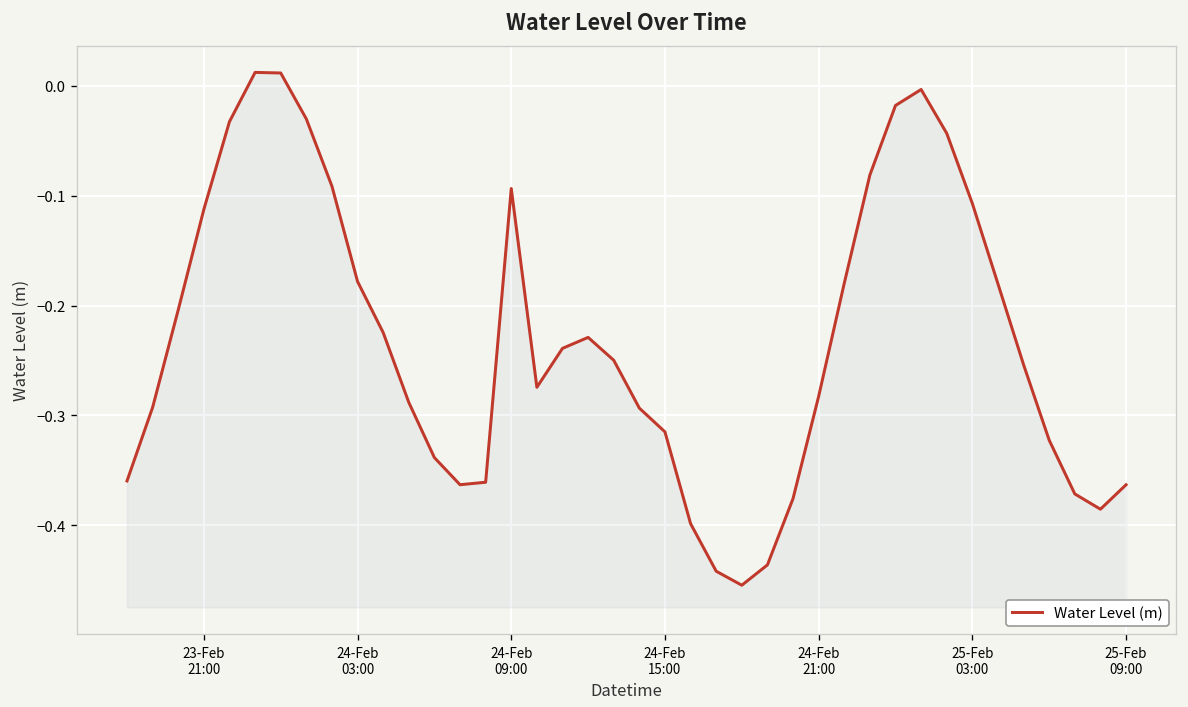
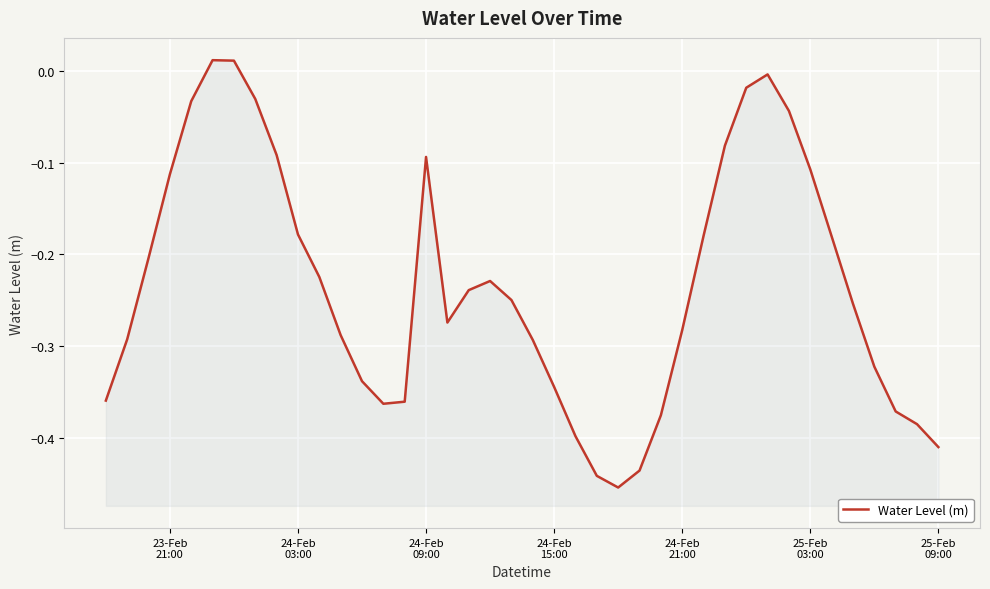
  {
    "23-Feb 21:00": -0.11,
    "24-Feb 03:00": -0.18,
    "24-Feb 09:00": -0.09,
-   "24-Feb 15:00": -0.31,
+   "24-Feb 15:00": -0.34,
    "24-Feb 21:00": -0.28,
    "25-Feb 03:00": -0.11,
-   "25-Feb 09:00": -0.36
+   "25-Feb 09:00": -0.41
  }
